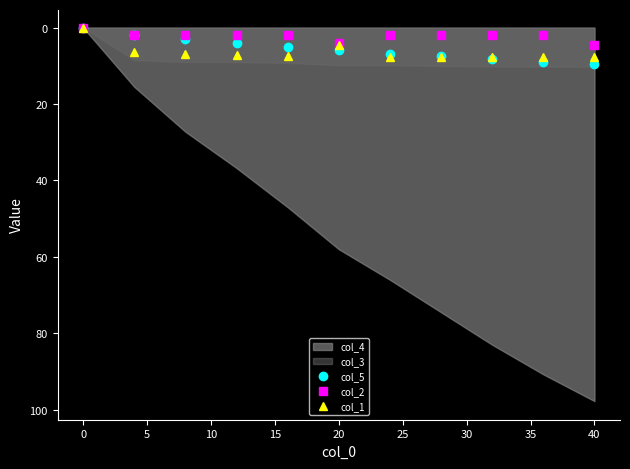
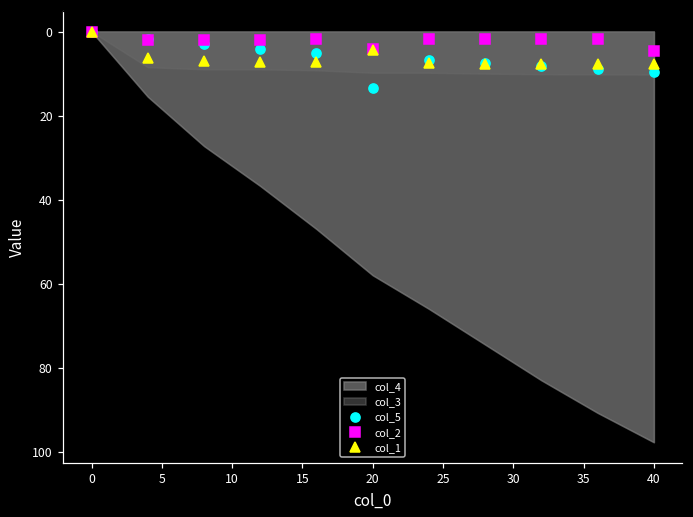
  {
    "col_5": {
-     "20": 6
+     "20": 13
    },
    "col_2": {
      "40": 5
    },
    "col_1": {
      "40": 8
    }
  }
